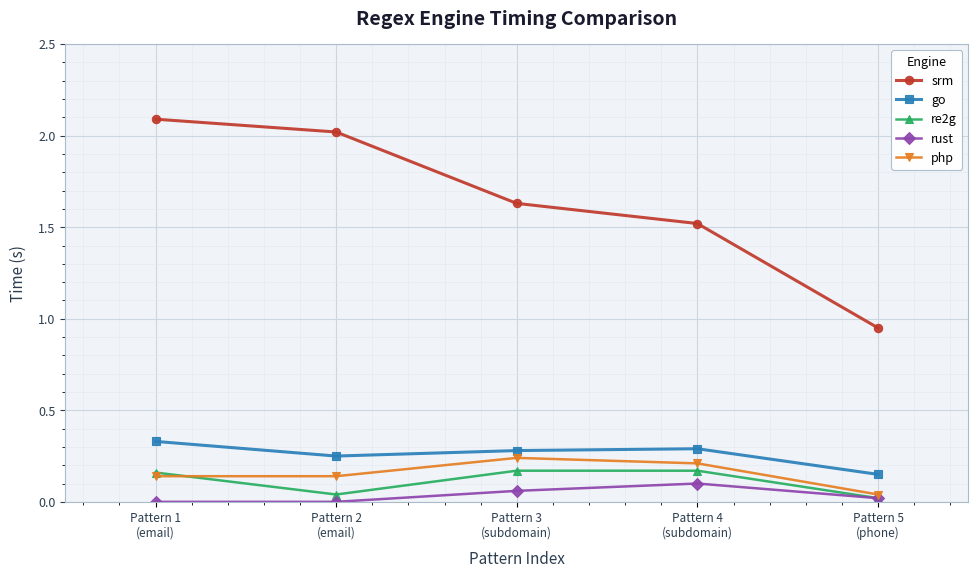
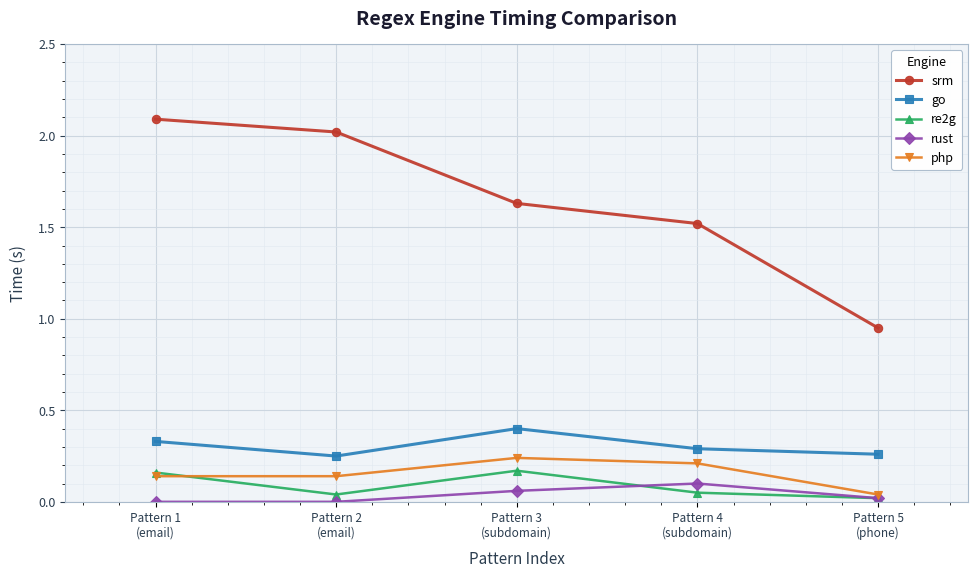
  {
    "srm": {
      "Pattern 1 (email)": 2.09,
      "Pattern 2 (email)": 2.02,
      "Pattern 3 (subdomain)": 1.63,
      "Pattern 4 (subdomain)": 1.52,
      "Pattern 5 (phone)": 0.95
    },
    "go": {
      "Pattern 1 (email)": 0.33,
      "Pattern 2 (email)": 0.25,
-     "Pattern 3 (subdomain)": 0.28,
+     "Pattern 3 (subdomain)": 0.40,
      "Pattern 4 (subdomain)": 0.29,
-     "Pattern 5 (phone)": 0.15
+     "Pattern 5 (phone)": 0.26
    },
    "re2g": {
      "Pattern 1 (email)": 0.16,
      "Pattern 2 (email)": 0.04,
      "Pattern 3 (subdomain)": 0.17,
-     "Pattern 4 (subdomain)": 0.17
+     "Pattern 4 (subdomain)": 0.05
    },
    "rust": {
      "Pattern 1 (email)": 0.00,
      "Pattern 2 (email)": 0.00,
      "Pattern 3 (subdomain)": 0.06,
      "Pattern 4 (subdomain)": 0.10
    },
    "php": {
      "Pattern 1 (email)": 0.14,
      "Pattern 2 (email)": 0.14,
      "Pattern 3 (subdomain)": 0.24,
      "Pattern 4 (subdomain)": 0.21,
      "Pattern 5 (phone)": 0.04
    }
  }
